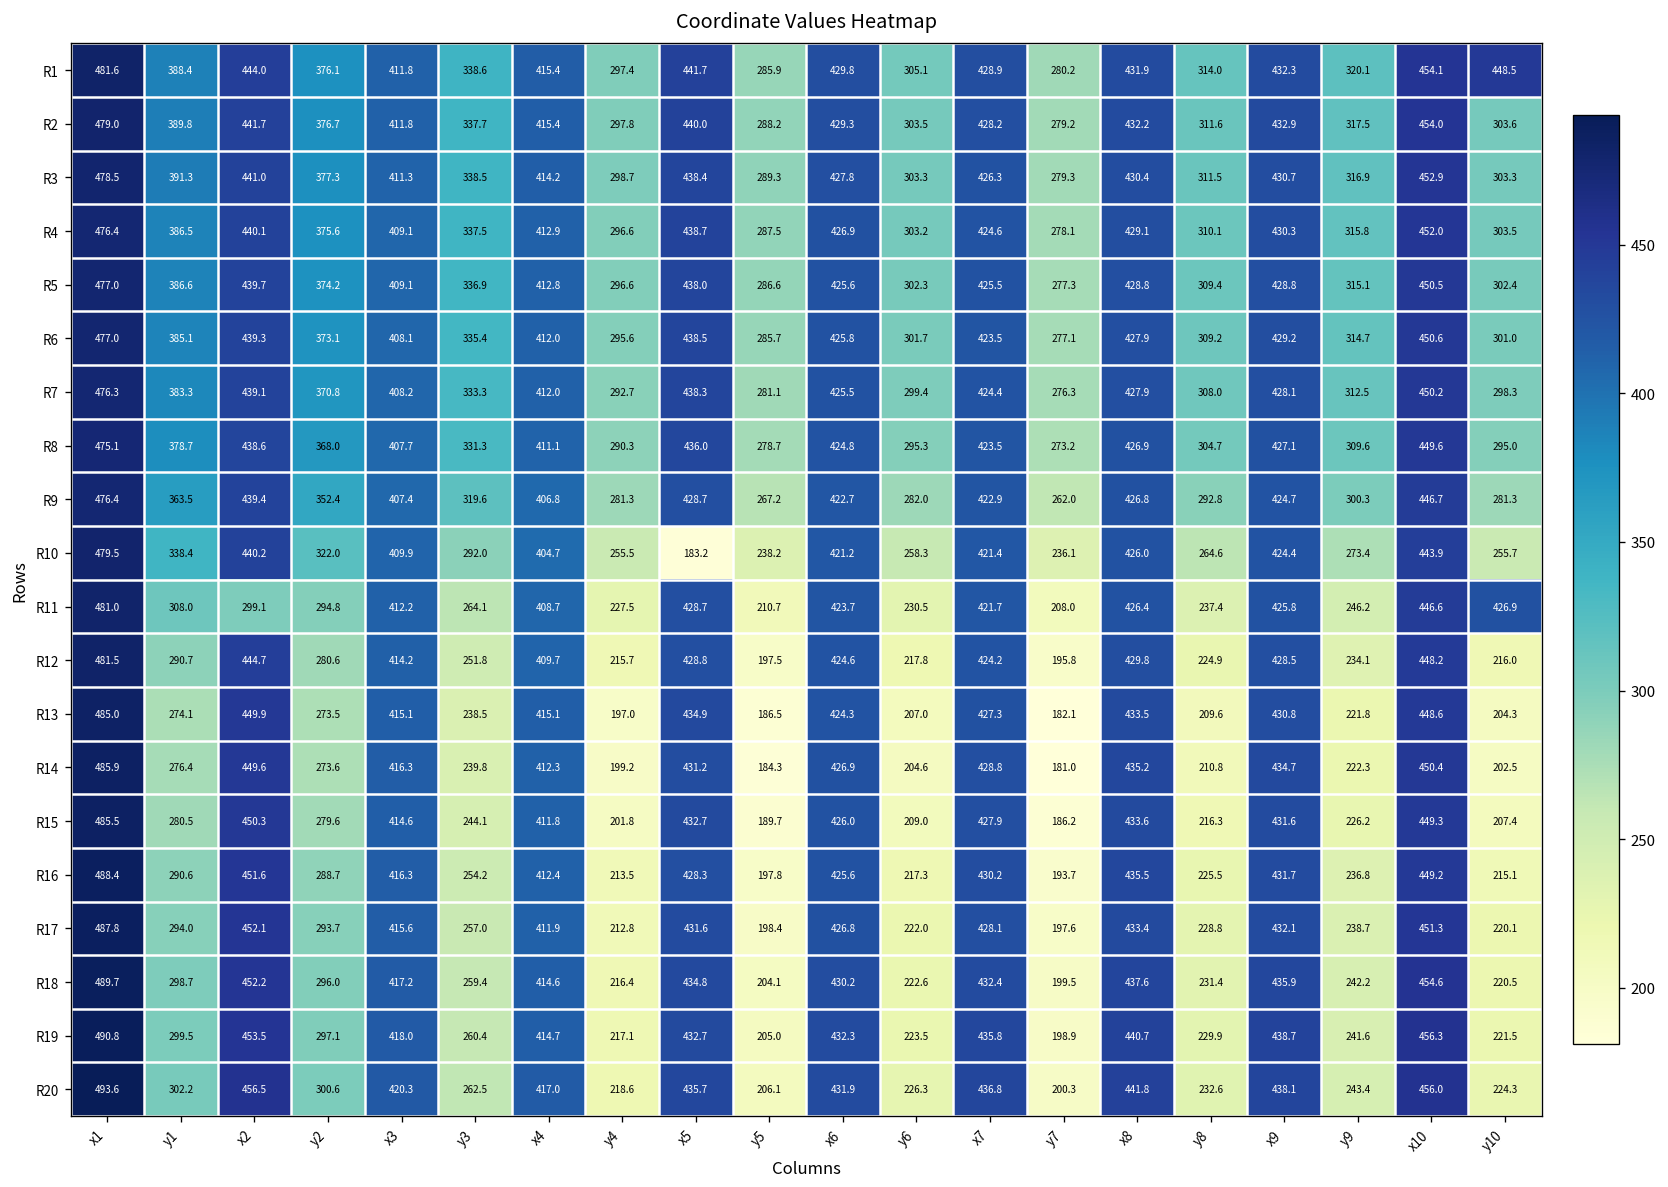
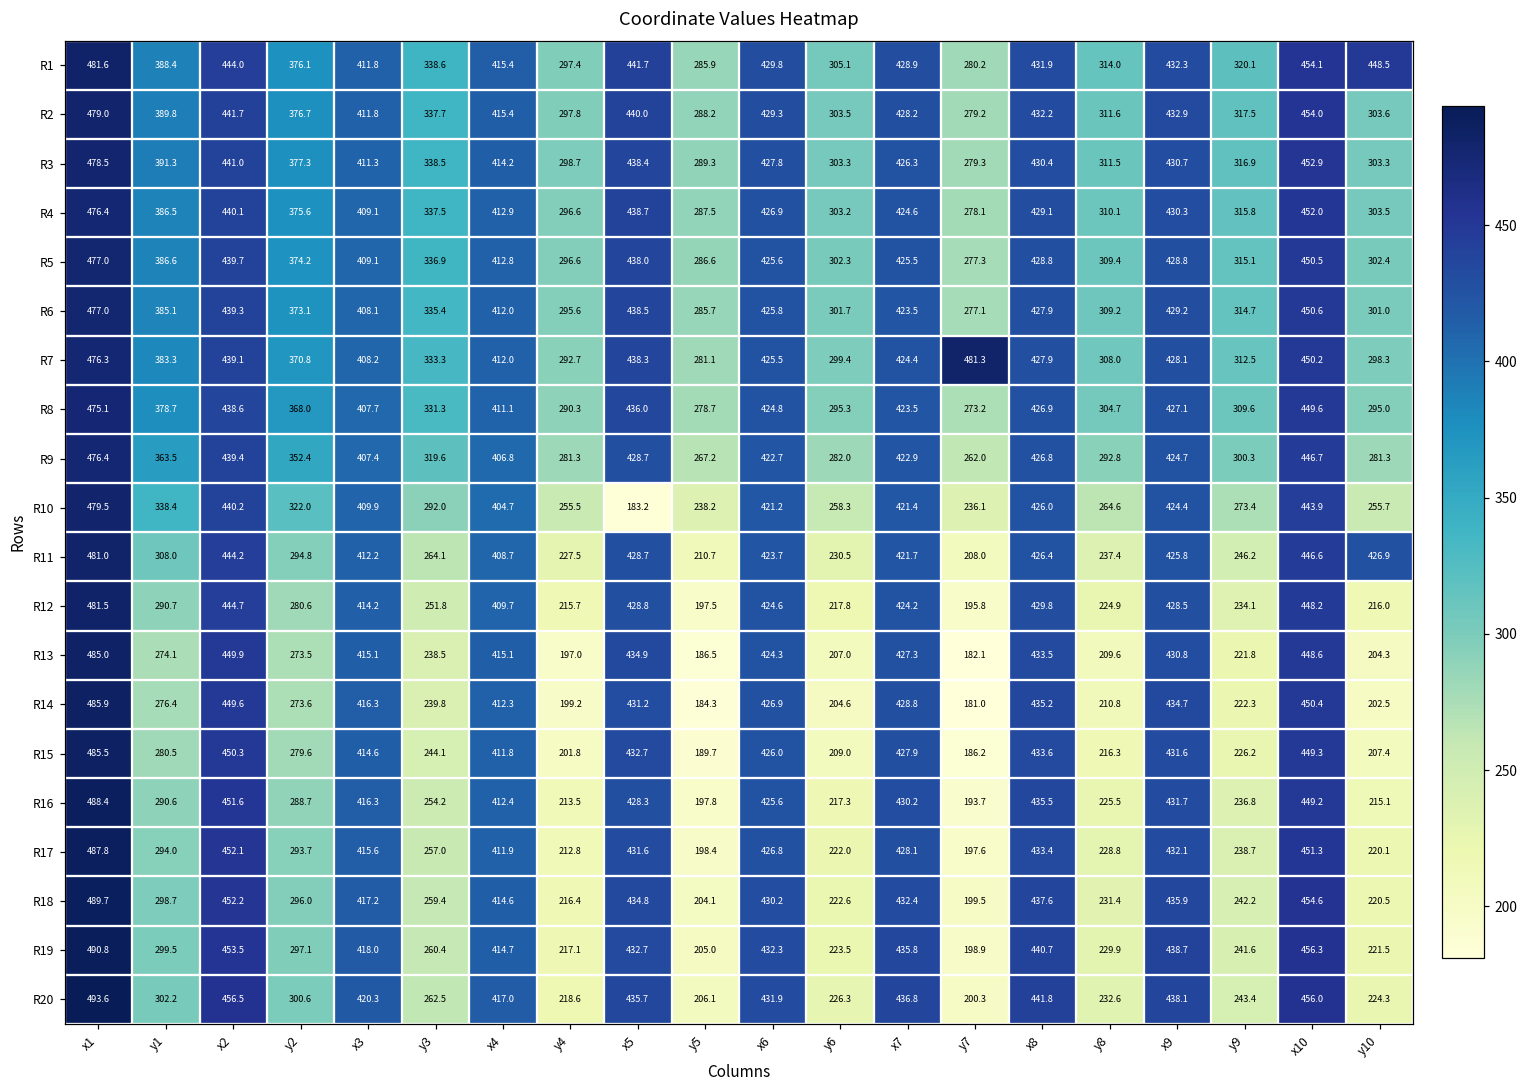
  {
    "R7": {
      "x1": 476.3,
      "y1": 383.3,
      "x2": 439.1,
      "y2": 370.8,
      "x3": 408.2,
      "y3": 333.3,
      "x4": 412.0,
      "y4": 292.7,
      "x5": 438.3,
      "y5": 281.1,
      "x6": 425.5,
      "y6": 299.4,
      "x7": 424.4,
-     "y7": 276.3,
+     "y7": 481.3,
      "x8": 427.9,
      "y8": 308.0,
      "x9": 428.1,
      "y9": 312.5,
      "x10": 450.2,
      "y10": 298.3
    },
    "R11": {
      "x1": 481.0,
      "y1": 308.0,
-     "x2": 299.1,
+     "x2": 444.2,
      "y2": 294.8,
      "x3": 412.2,
      "y3": 264.1,
      "x4": 408.7,
      "y4": 227.5,
      "x5": 428.7,
      "y5": 210.7,
      "x6": 423.7,
      "y6": 230.5,
      "x7": 421.7,
      "y7": 208.0,
      "x8": 426.4,
      "y8": 237.4,
      "x9": 425.8,
      "y9": 246.2,
      "x10": 446.6,
      "y10": 426.9
    }
  }
